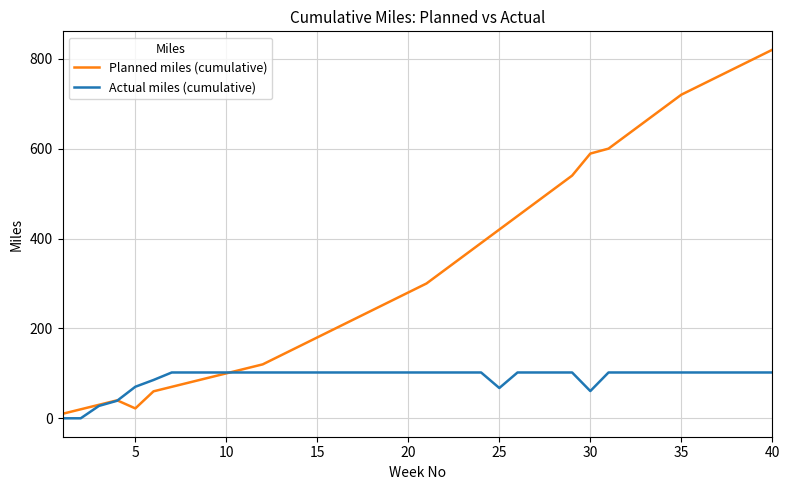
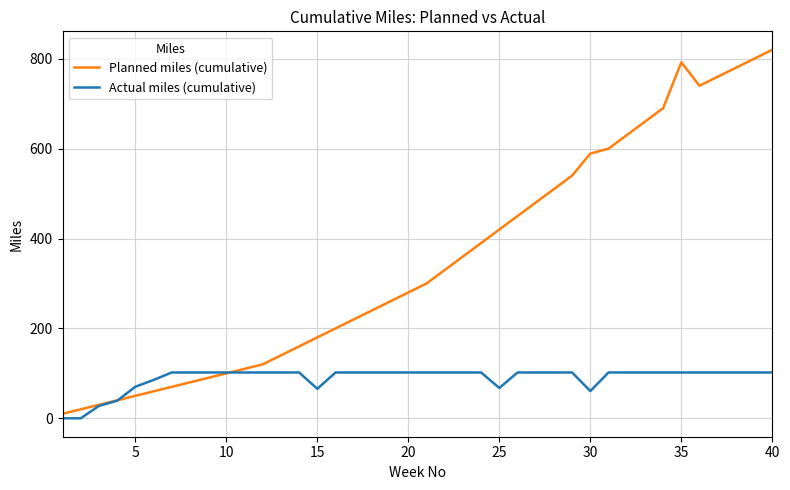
  {
    "Planned miles (cumulative)": {
-     "5": 20,
+     "5": 50,
      "15": 180,
      "20": 280,
      "25": 420,
      "30": 590,
-     "35": 720,
+     "35": 790,
      "40": 820
    },
    "Actual miles (cumulative)": {
      "5": 70,
-     "15": 100,
+     "15": 70,
      "20": 100,
      "25": 70,
      "30": 60,
      "35": 100,
      "40": 100
    }
  }
